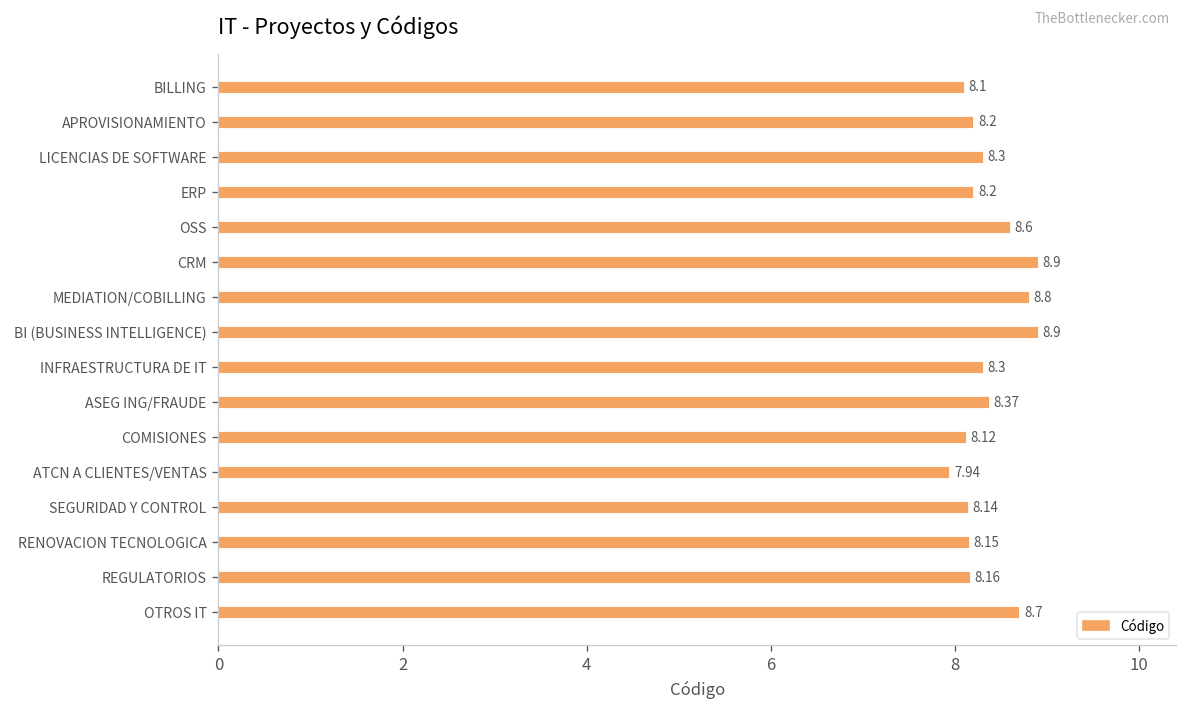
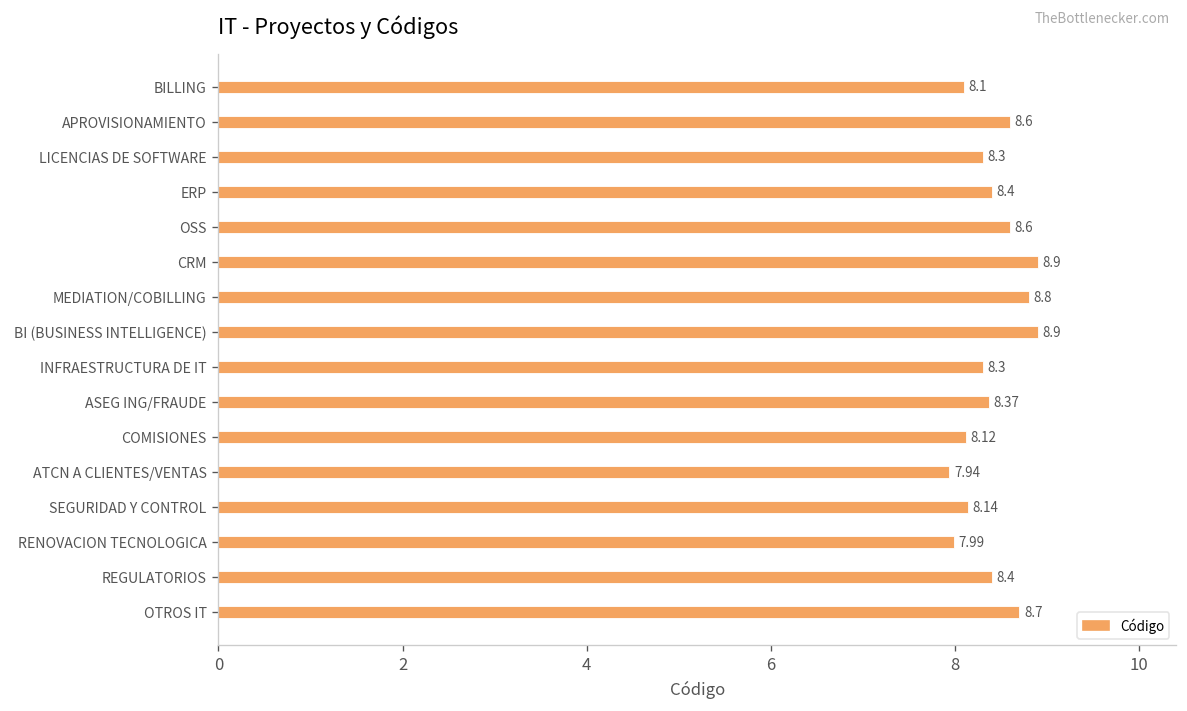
  {
    "BILLING": 8.1,
-   "APROVISIONAMIENTO": 8.2,
+   "APROVISIONAMIENTO": 8.6,
    "LICENCIAS DE SOFTWARE": 8.3,
-   "ERP": 8.2,
+   "ERP": 8.4,
    "OSS": 8.6,
    "CRM": 8.9,
    "MEDIATION/COBILLING": 8.8,
    "BI (BUSINESS INTELLIGENCE)": 8.9,
    "INFRAESTRUCTURA DE IT": 8.3,
    "ASEG ING/FRAUDE": 8.37,
    "COMISIONES": 8.12,
    "ATCN A CLIENTES/VENTAS": 7.94,
    "SEGURIDAD Y CONTROL": 8.14,
-   "RENOVACION TECNOLOGICA": 8.15,
-   "REGULATORIOS": 8.16,
+   "RENOVACION TECNOLOGICA": 7.99,
+   "REGULATORIOS": 8.4,
    "OTROS IT": 8.7
  }
